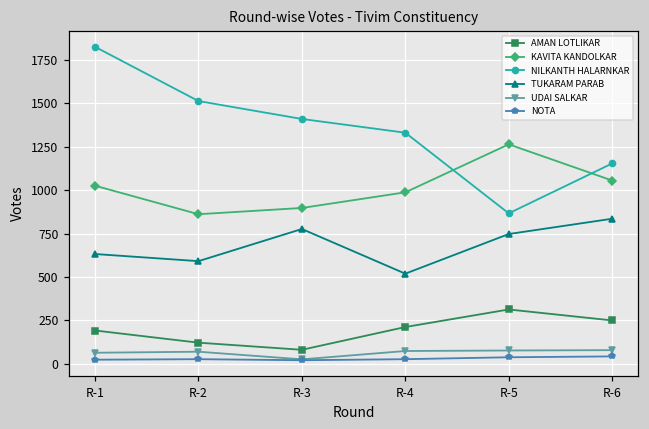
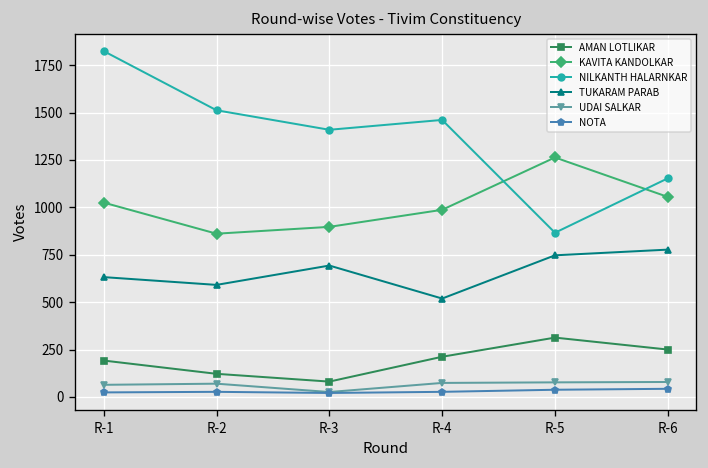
  {
    "NILKANTH HALARNKAR": {
      "R-1": 1820,
      "R-2": 1510,
      "R-3": 1410,
-     "R-4": 1330,
+     "R-4": 1460,
      "R-5": 870,
      "R-6": 1150
    },
    "TUKARAM PARAB": {
      "R-1": 630,
      "R-2": 590,
-     "R-3": 780,
+     "R-3": 690,
      "R-4": 520,
      "R-5": 750,
-     "R-6": 840
+     "R-6": 780
    }
  }
